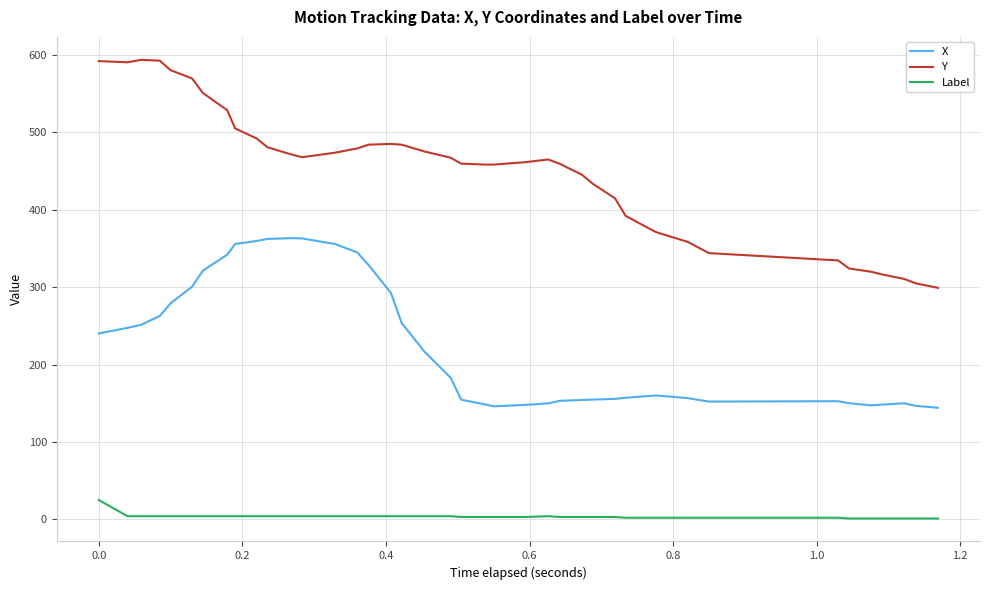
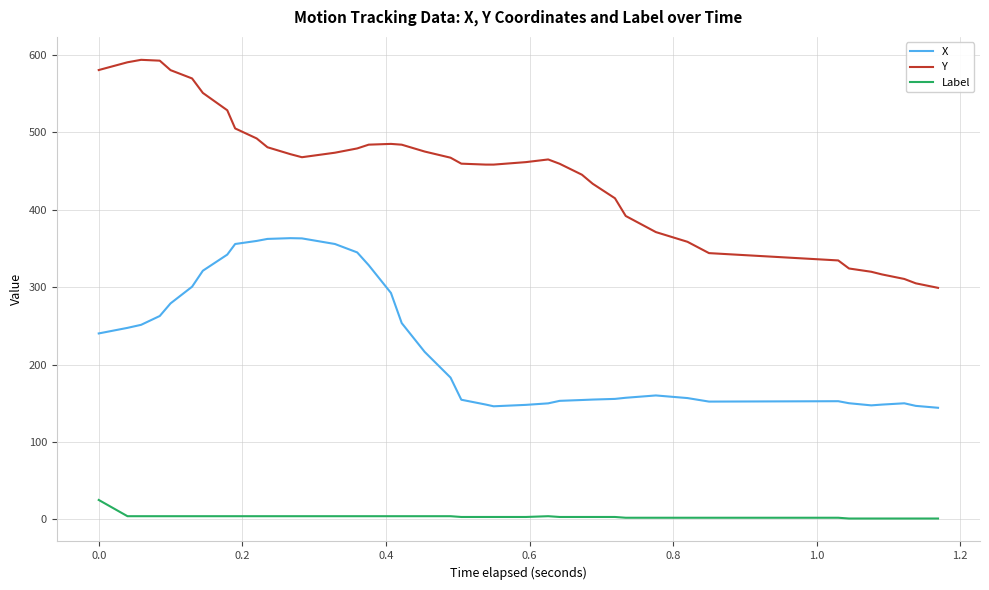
  {
    "X": {
      "0.0": 240
    },
    "Y": {
-     "0.0": 590
+     "0.0": 580
    },
    "Label": {
      "0.0": 30
    }
  }
